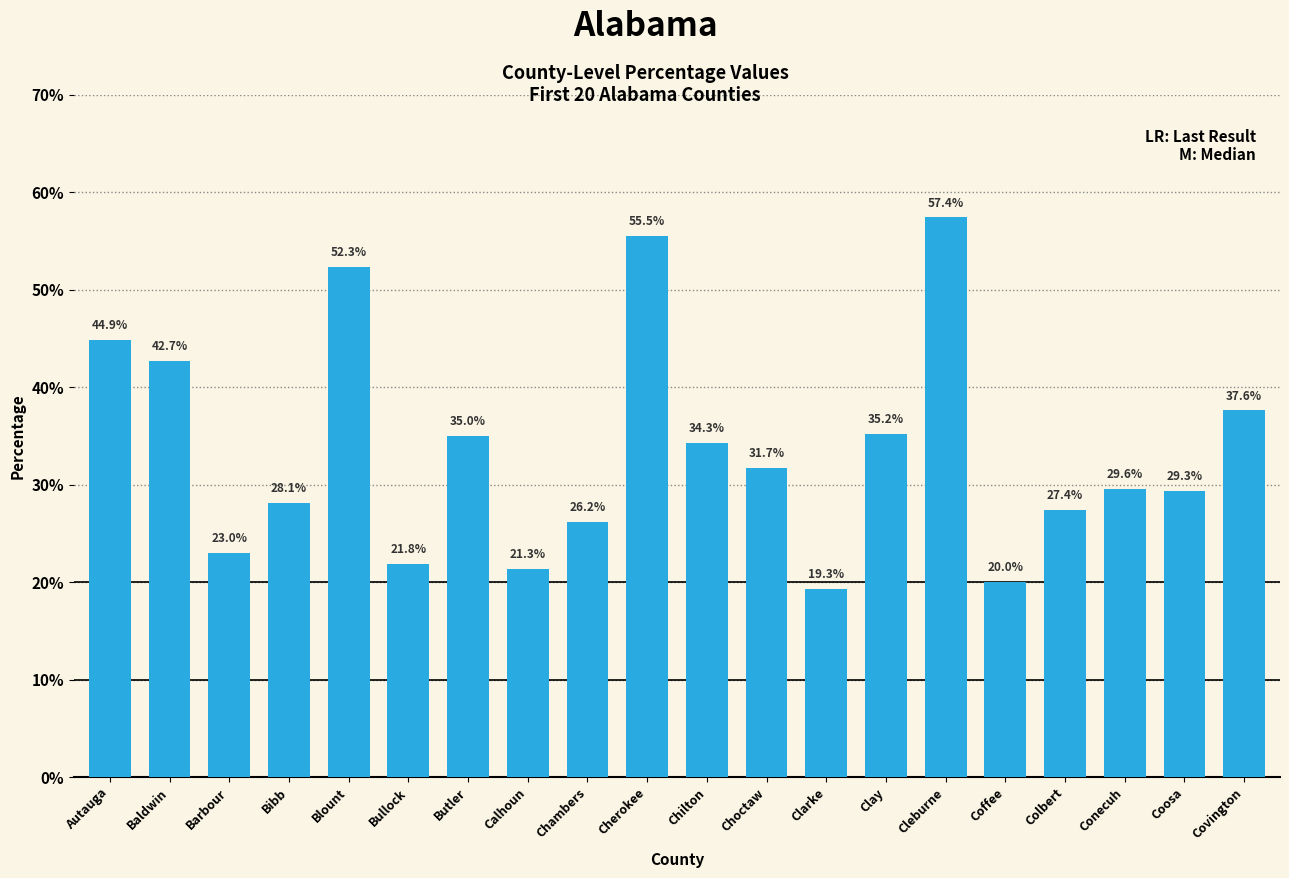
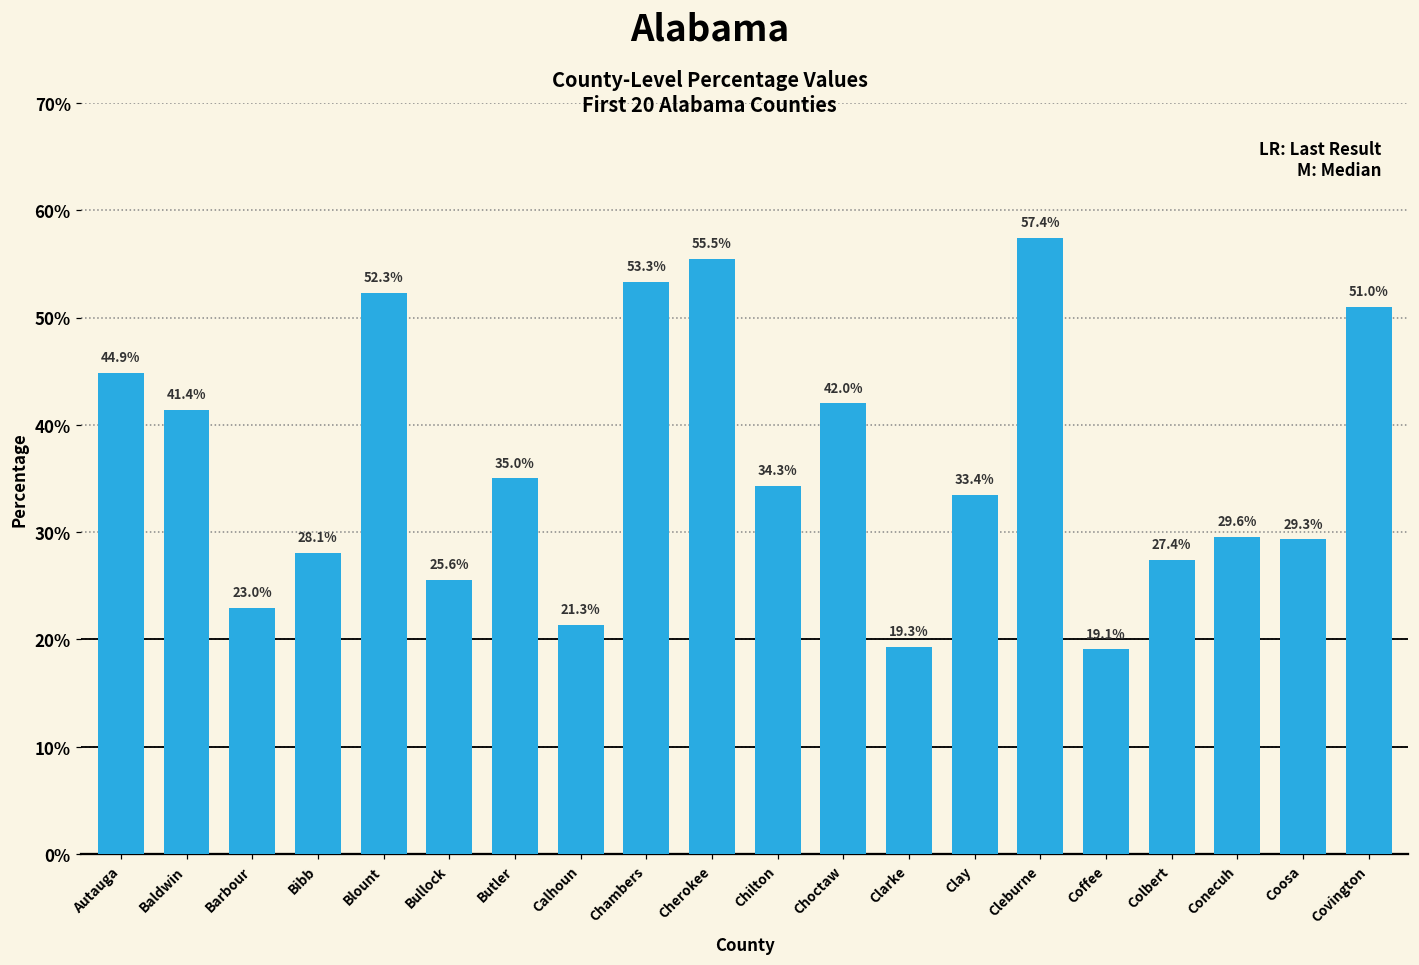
  {
    "Autauga": "44.9%",
-   "Baldwin": "42.7%",
+   "Baldwin": "41.4%",
    "Barbour": "23.0%",
    "Bibb": "28.1%",
    "Blount": "52.3%",
-   "Bullock": "21.8%",
+   "Bullock": "25.6%",
    "Butler": "35.0%",
    "Calhoun": "21.3%",
-   "Chambers": "26.2%",
+   "Chambers": "53.3%",
    "Cherokee": "55.5%",
    "Chilton": "34.3%",
-   "Choctaw": "31.7%",
+   "Choctaw": "42.0%",
    "Clarke": "19.3%",
-   "Clay": "35.2%",
+   "Clay": "33.4%",
    "Cleburne": "57.4%",
-   "Coffee": "20.0%",
+   "Coffee": "19.1%",
    "Colbert": "27.4%",
    "Conecuh": "29.6%",
    "Coosa": "29.3%",
-   "Covington": "37.6%"
+   "Covington": "51.0%"
  }
